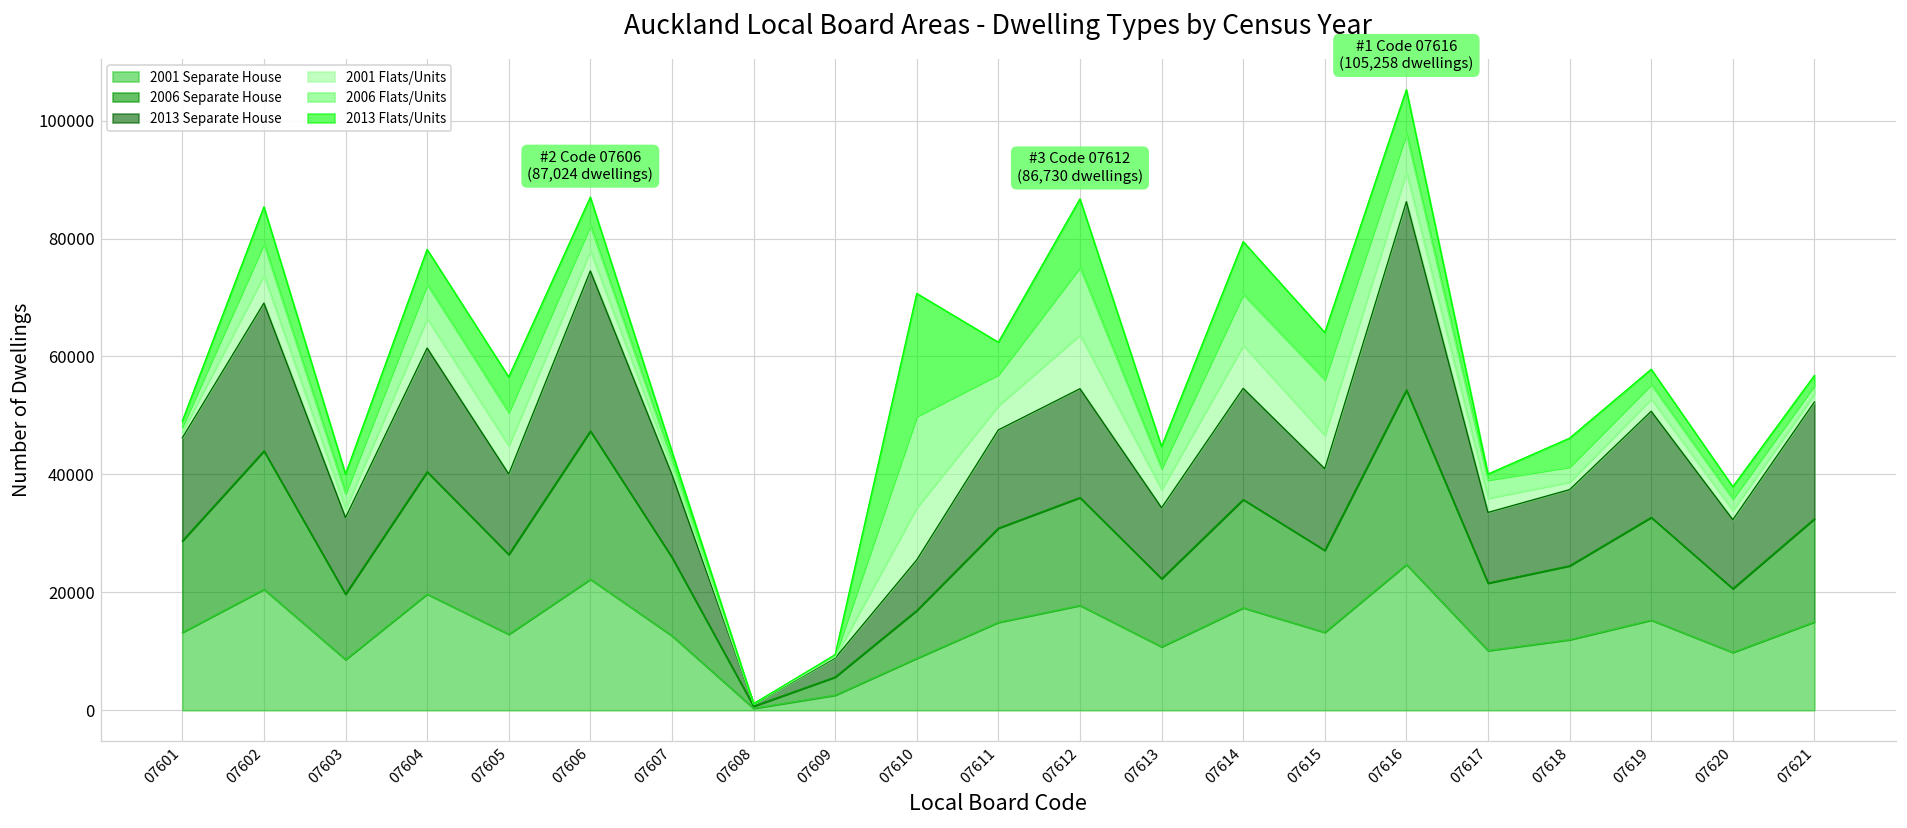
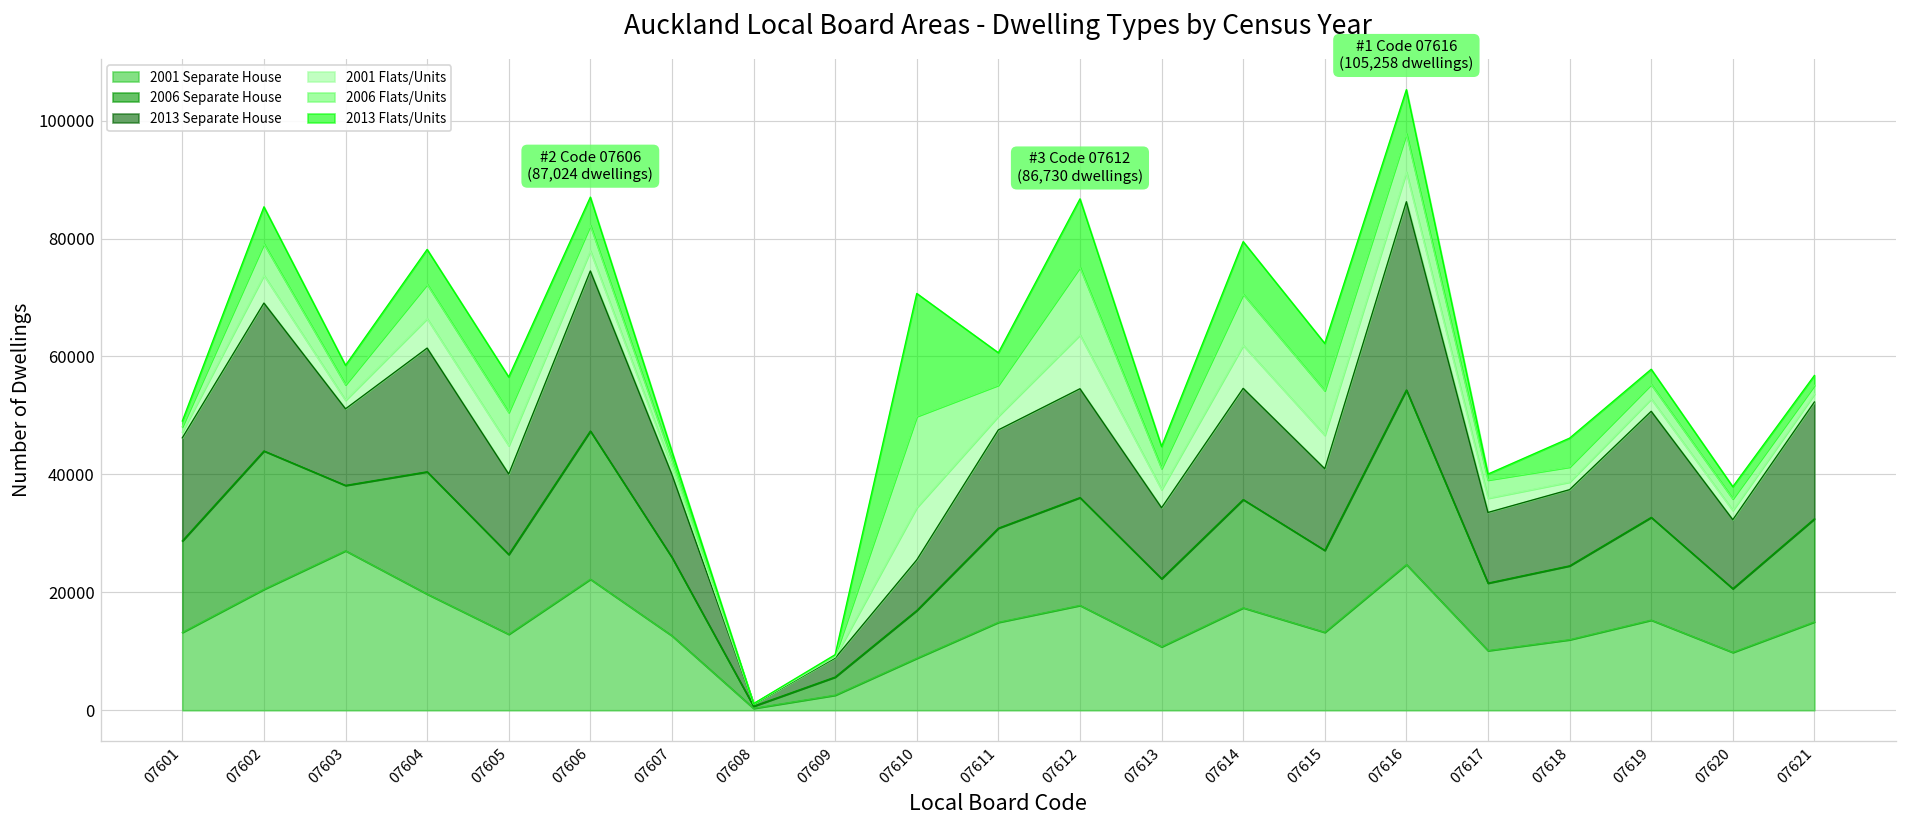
  {
    "2001 Separate House": {
      "07601": 13000,
      "07602": 21000,
-     "07603": 9000,
+     "07603": 27000,
      "07604": 20000,
      "07605": 13000,
      "07606": 22000,
      "07607": 13000,
      "07609": 3000,
      "07610": 9000,
      "07611": 15000,
      "07612": 18000,
      "07613": 11000,
      "07614": 17000,
      "07615": 13000,
      "07616": 25000,
      "07617": 10000,
      "07618": 12000,
      "07619": 15000,
      "07620": 10000,
      "07621": 15000
    },
    "2001 Flats/Units": {
      "07601": 1000,
      "07602": 5000,
      "07603": 1000,
      "07604": 5000,
      "07605": 5000,
      "07606": 3000,
      "07607": 1000,
      "07610": 9000,
-     "07611": 4000,
+     "07611": 2000,
      "07612": 9000,
      "07613": 3000,
      "07614": 7000,
      "07615": 6000,
      "07616": 5000,
      "07617": 2000,
      "07618": 1000,
      "07619": 2000,
      "07620": 2000,
      "07621": 1000
    },
    "2006 Flats/Units": {
      "07601": 1000,
      "07602": 5000,
      "07603": 3000,
      "07604": 6000,
      "07605": 6000,
      "07606": 4000,
      "07607": 1000,
      "07610": 15000,
      "07611": 5000,
      "07612": 11000,
      "07613": 4000,
      "07614": 9000,
-     "07615": 9000,
+     "07615": 8000,
      "07616": 7000,
      "07617": 3000,
      "07618": 3000,
      "07619": 2000,
      "07620": 2000,
      "07621": 1000
    },
    "2013 Flats/Units": {
      "07601": 1000,
      "07602": 6000,
      "07603": 3000,
      "07604": 6000,
      "07605": 6000,
      "07607": 1000,
      "07610": 21000,
      "07611": 5000,
      "07613": 4000,
      "07614": 9000,
      "07615": 8000,
      "07617": 1000,
      "07618": 5000,
      "07619": 3000,
      "07620": 2000,
      "07621": 2000
    }
  }
